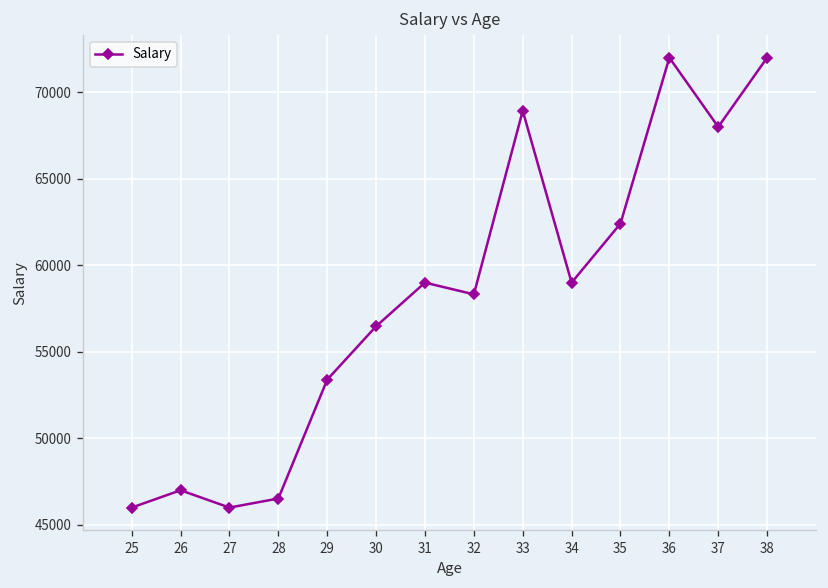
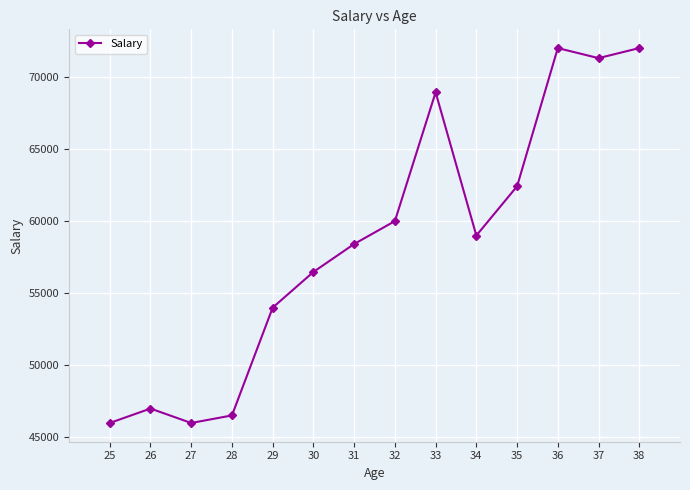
  {
    "25": 46000,
    "26": 47000,
    "27": 46000,
    "28": 46500,
-   "29": 53400,
+   "29": 54000,
    "30": 56500,
-   "31": 59000,
-   "32": 58300,
+   "31": 58400,
+   "32": 60000,
    "33": 68900,
    "34": 59000,
    "35": 62400,
    "36": 72000,
-   "37": 68000,
+   "37": 71300,
    "38": 72000
  }
